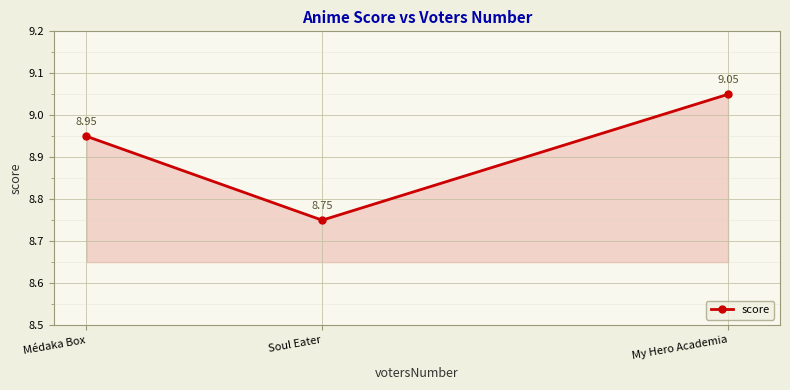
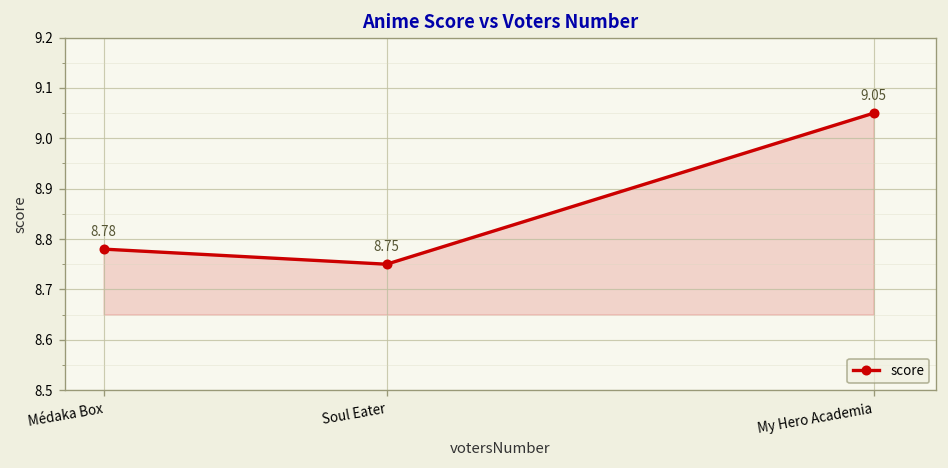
  {
-   "Médaka Box": 8.95,
+   "Médaka Box": 8.78,
    "Soul Eater": 8.75,
    "My Hero Academia": 9.05
  }
